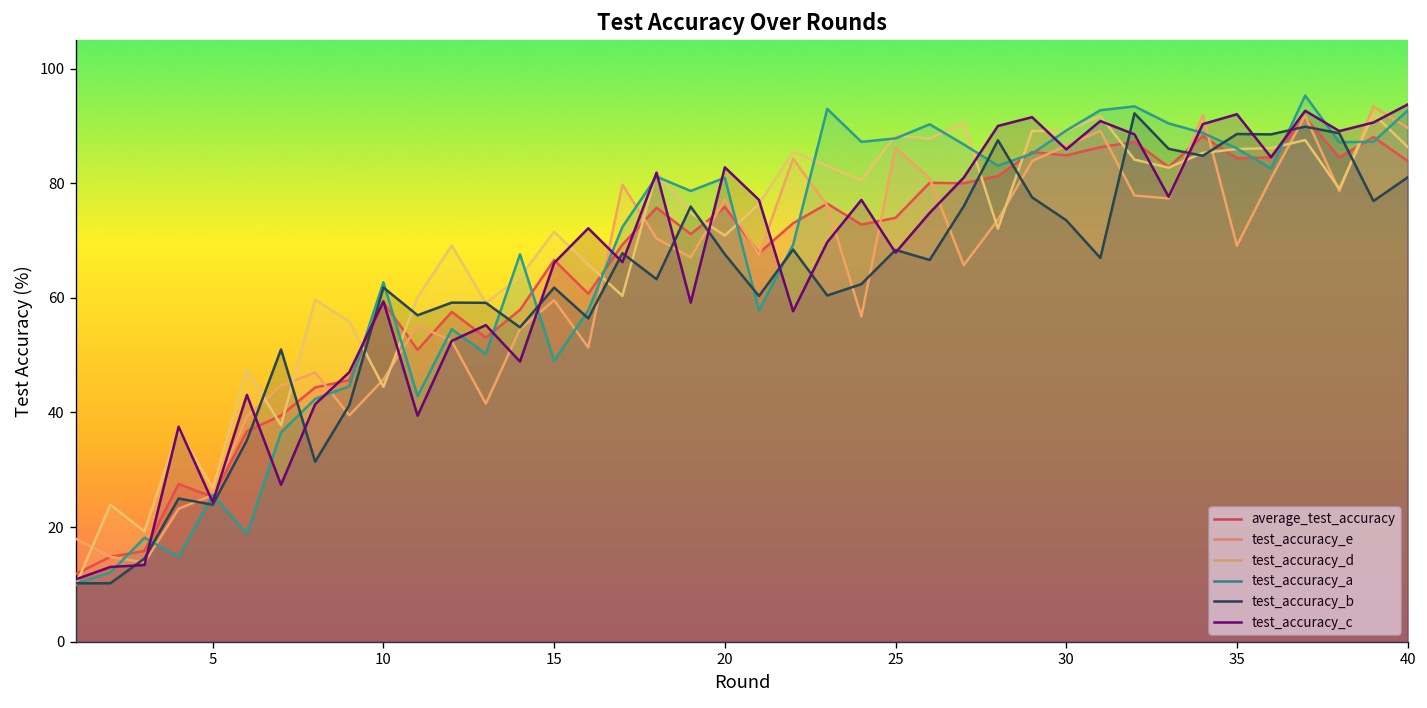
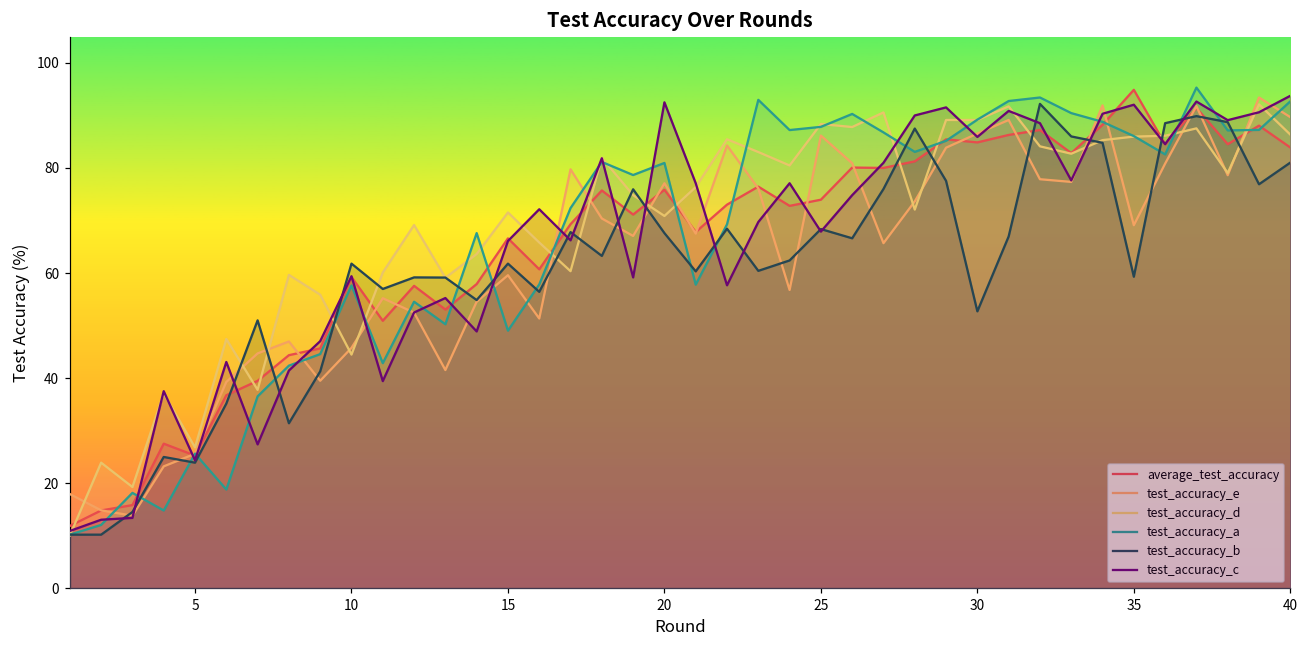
  {
    "average_test_accuracy": {
      "20": 76,
      "25": 74,
      "30": 85,
-     "35": 84,
+     "35": 95,
      "40": 84
    },
    "test_accuracy_a": {
-     "10": 63,
+     "10": 58,
      "15": 49,
      "20": 81,
      "25": 88,
      "40": 93
    },
    "test_accuracy_b": {
      "10": 62,
      "15": 62,
      "20": 68,
-     "30": 74,
-     "35": 89,
+     "30": 53,
+     "35": 59,
      "40": 81
    },
    "test_accuracy_c": {
-     "20": 83,
+     "20": 93,
      "30": 86,
      "35": 92,
      "40": 94
    }
  }
